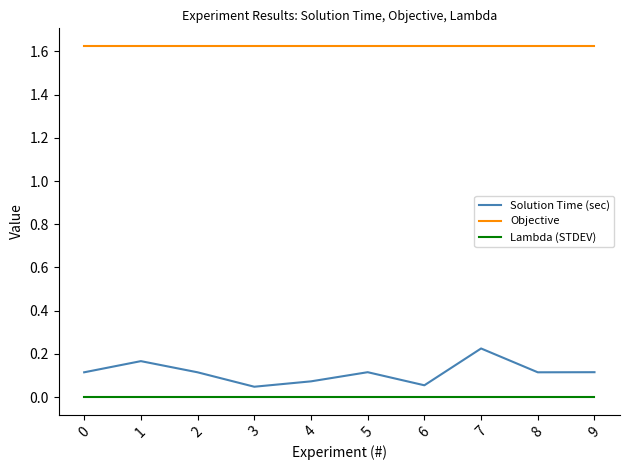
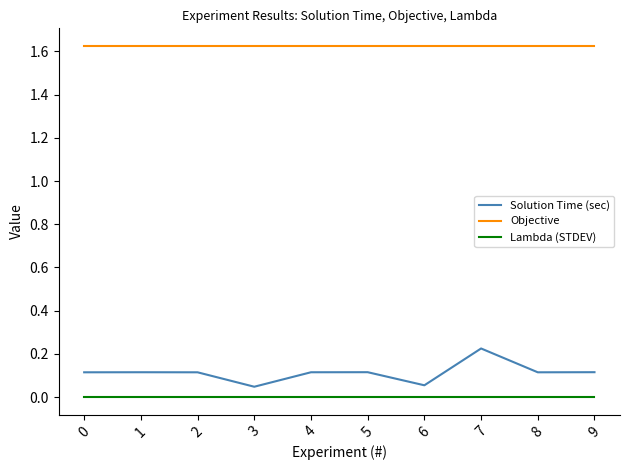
  {
    "Solution Time (sec)": {
      "0": 0.11,
-     "1": 0.17,
+     "1": 0.11,
      "2": 0.11,
      "3": 0.05,
-     "4": 0.07,
+     "4": 0.11,
      "5": 0.12,
      "6": 0.05,
      "7": 0.22,
      "8": 0.11,
      "9": 0.12
    },
    "Objective": {
      "0": 1.63,
      "1": 1.63,
      "2": 1.63,
      "3": 1.63,
      "4": 1.63,
      "5": 1.63,
      "6": 1.63,
      "7": 1.63,
      "8": 1.63,
      "9": 1.63
    },
    "Lambda (STDEV)": {
      "0": 0.00,
      "1": 0.00,
      "2": 0.00,
      "3": 0.00,
      "4": 0.00,
      "5": 0.00,
      "6": 0.00,
      "7": 0.00,
      "8": 0.00,
      "9": 0.00
    }
  }
